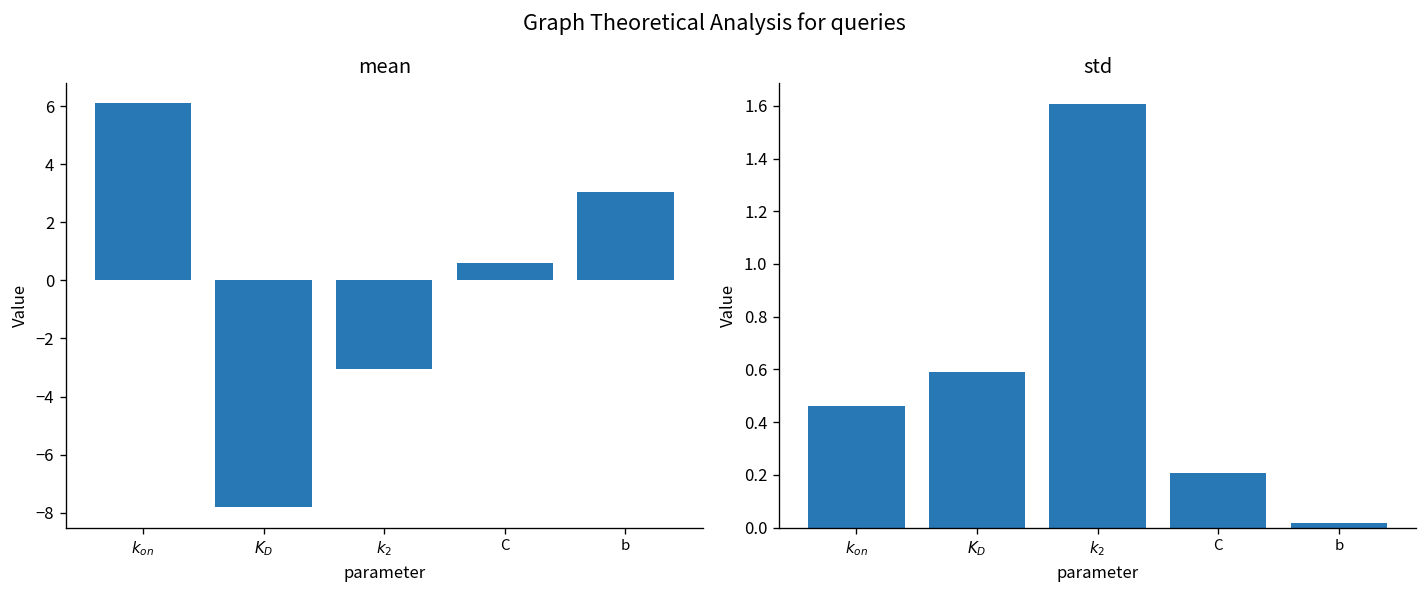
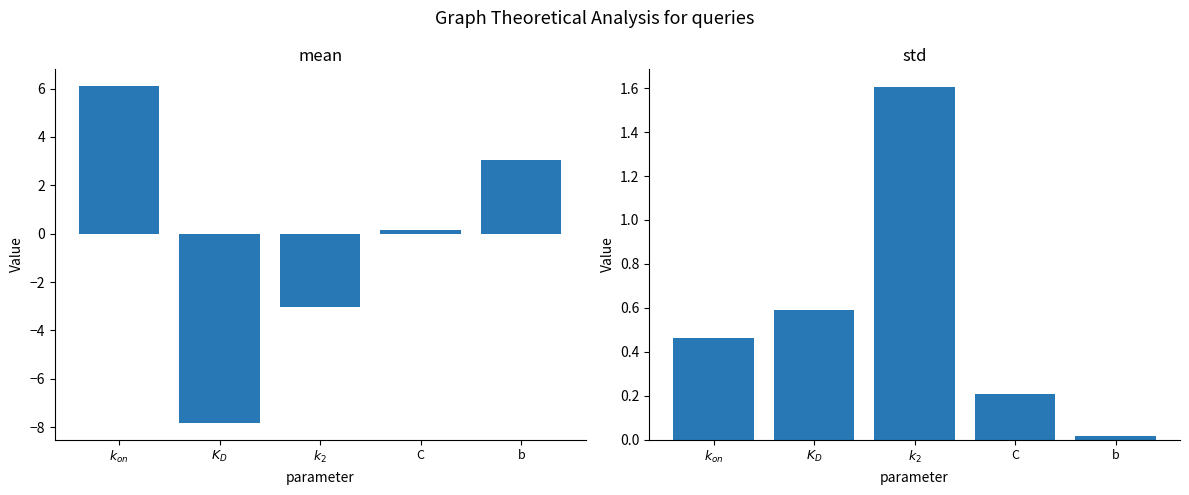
  {
    "mean": {
-     "C": 0.6,
+     "C": 0.2,
      "b": 3.0
    },
    "std": {
      "C": 0.21,
      "b": 0.02
    }
  }
